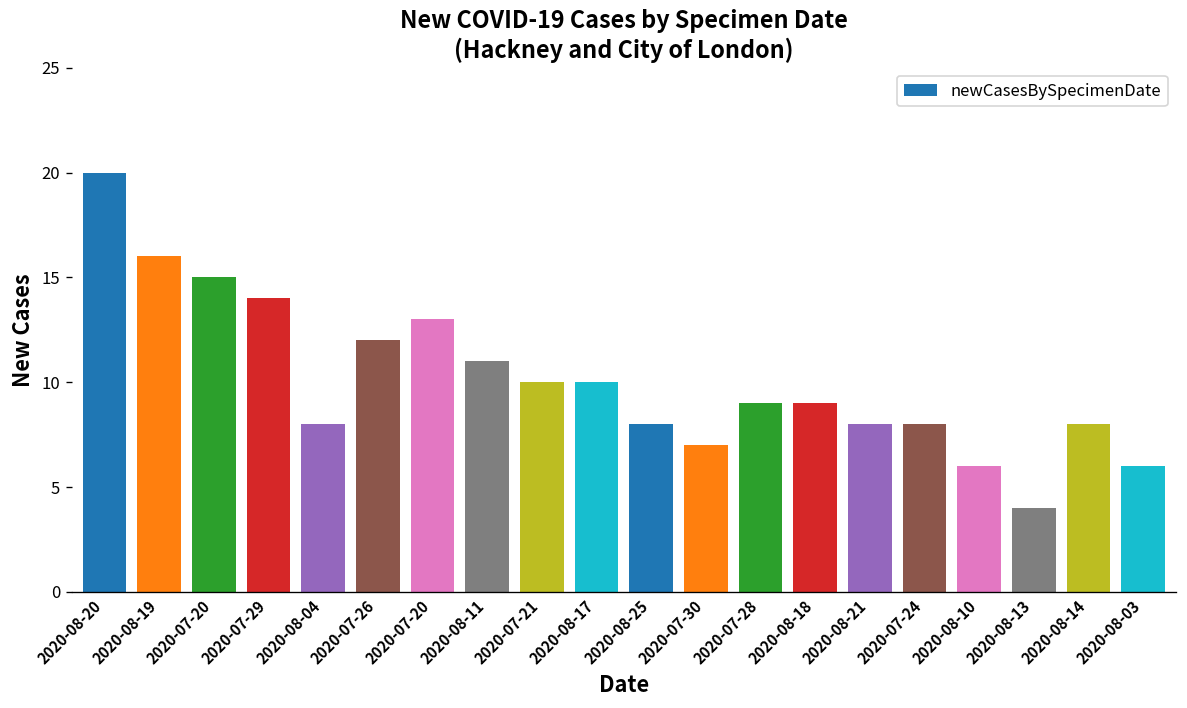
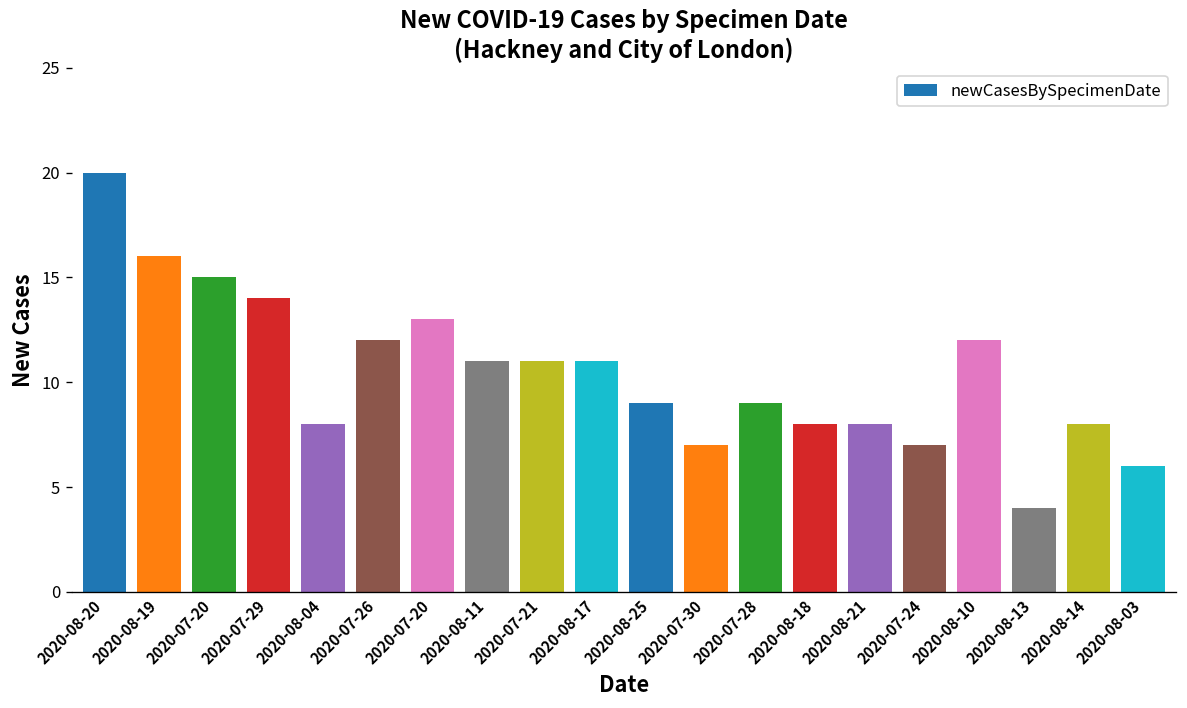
  {
    "2020-08-20": 20,
    "2020-08-19": 16,
    "2020-07-29": 14,
    "2020-08-04": 8,
    "2020-07-26": 12,
    "2020-08-11": 11,
-   "2020-07-21": 10,
-   "2020-08-17": 10,
-   "2020-08-25": 8,
+   "2020-07-21": 11,
+   "2020-08-17": 11,
+   "2020-08-25": 9,
    "2020-07-30": 7,
    "2020-07-28": 9,
-   "2020-08-18": 9,
+   "2020-08-18": 8,
    "2020-08-21": 8,
-   "2020-07-24": 8,
-   "2020-08-10": 6,
+   "2020-07-24": 7,
+   "2020-08-10": 12,
    "2020-08-13": 4,
    "2020-08-14": 8,
    "2020-08-03": 6
  }
